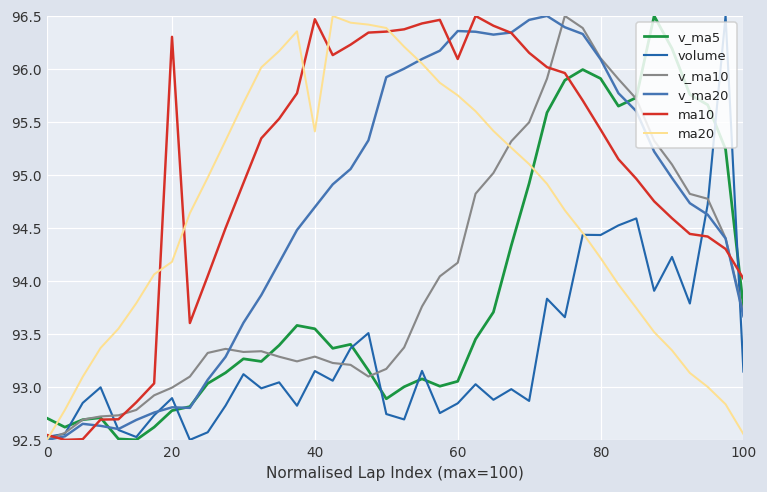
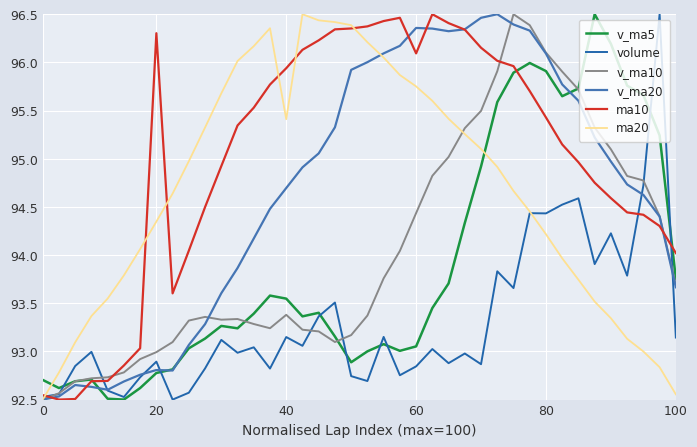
  {
    "v_ma5": {
      "0": 92.7,
      "20": 92.8,
      "40": 93.5,
      "60": 93.1,
      "80": 95.9,
      "100": 93.8
    },
    "v_ma10": {
      "20": 93.0,
-     "40": 93.3,
-     "60": 94.2,
+     "40": 93.4,
+     "60": 94.4,
      "100": 93.7
    },
    "ma10": {
      "20": 96.3,
-     "40": 96.5,
+     "40": 95.9,
      "60": 96.1,
      "80": 95.4,
      "100": 94.0
    },
    "ma20": {
-     "20": 94.2,
+     "20": 94.3,
      "40": 95.4,
      "60": 95.8,
      "80": 94.2,
      "100": 92.6
    }
  }
